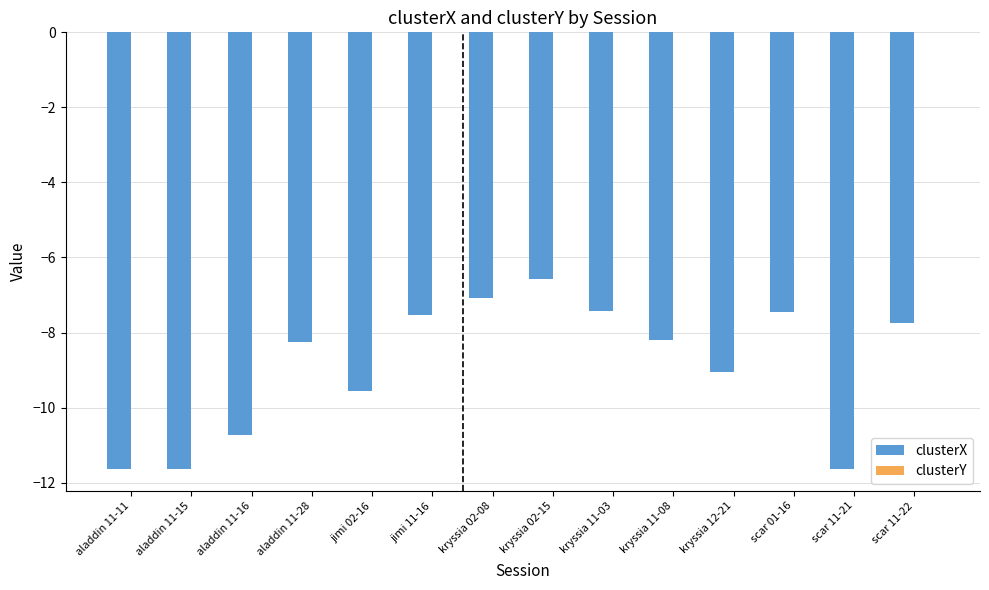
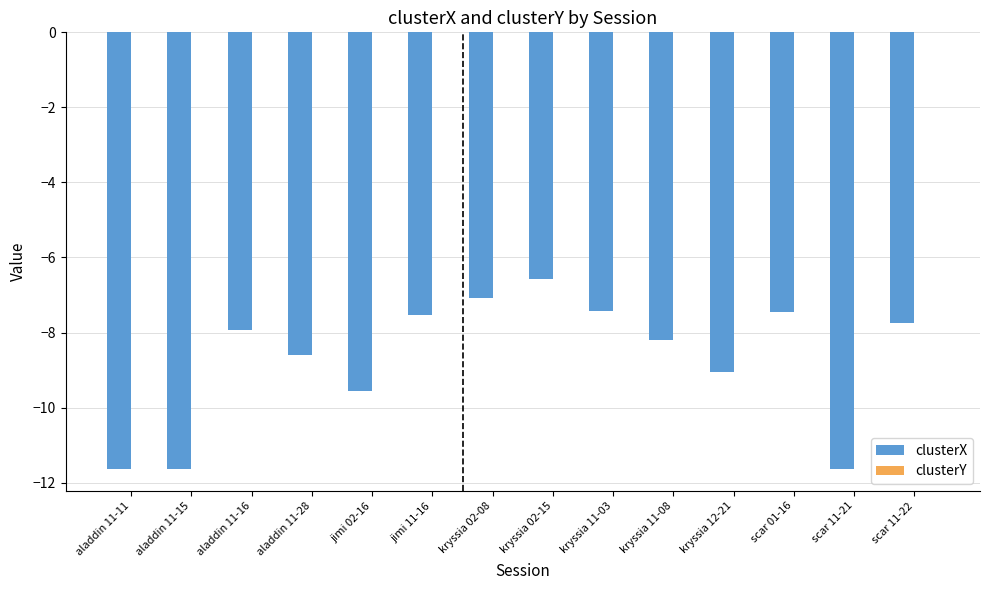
  {
    "clusterX": {
      "aladdin 11-11": -11.6,
      "aladdin 11-15": -11.6,
-     "aladdin 11-16": -10.7,
-     "aladdin 11-28": -8.2,
+     "aladdin 11-16": -7.9,
+     "aladdin 11-28": -8.6,
      "jimi 02-16": -9.5,
      "jimi 11-16": -7.5,
      "kryssia 02-08": -7.1,
      "kryssia 02-15": -6.6,
      "kryssia 11-03": -7.4,
      "kryssia 11-08": -8.2,
      "kryssia 12-21": -9.1,
      "scar 01-16": -7.5,
      "scar 11-21": -11.6,
      "scar 11-22": -7.7
    }
  }
